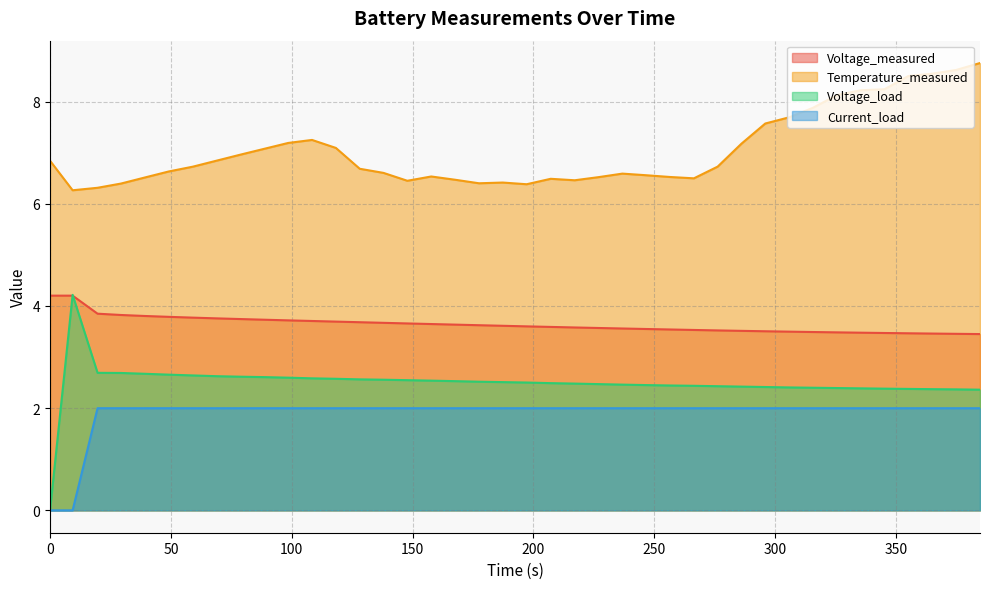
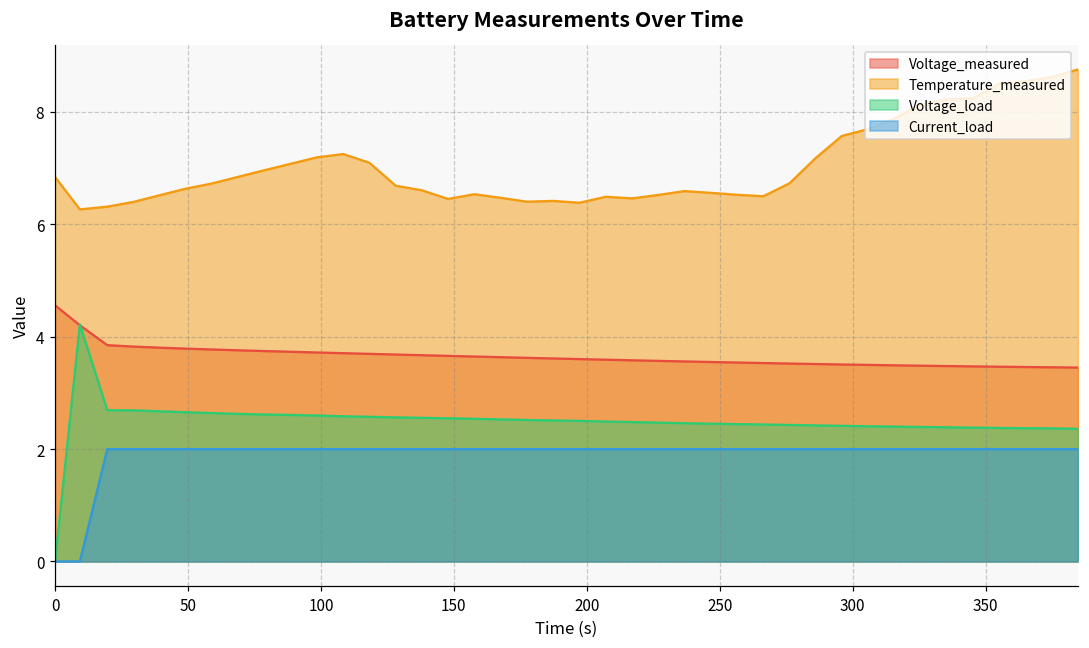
  {
    "Voltage_measured": {
-     "0": 4.2
+     "0": 4.6
    },
    "Temperature_measured": {
      "0": 6.8
    }
  }
